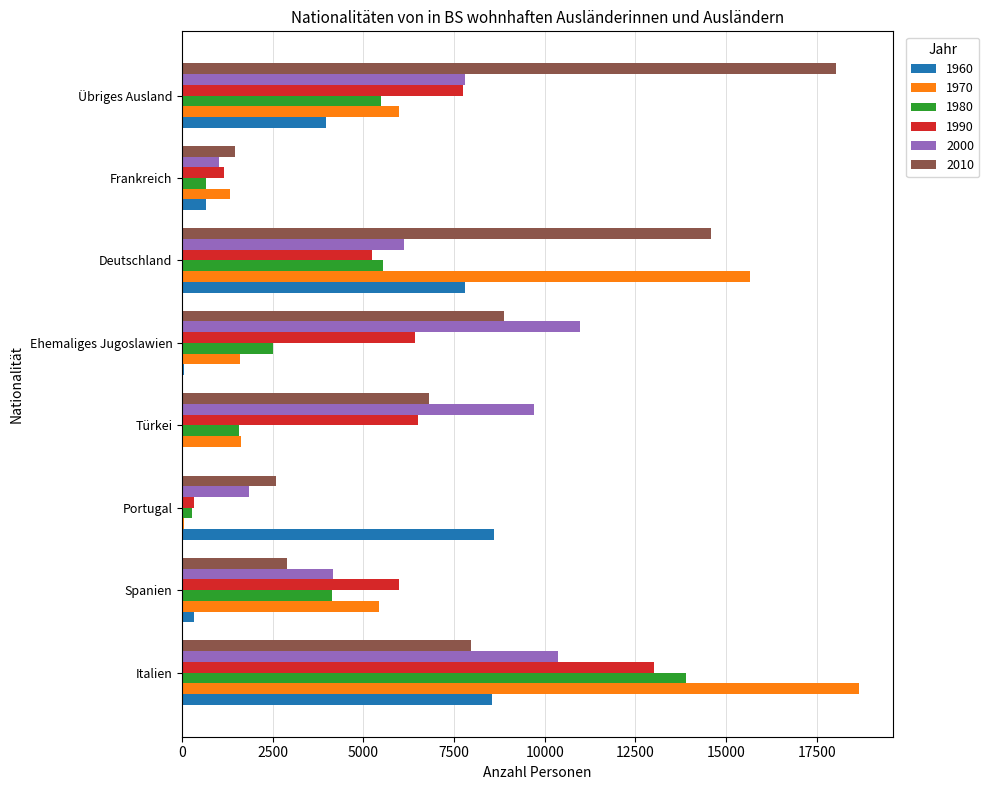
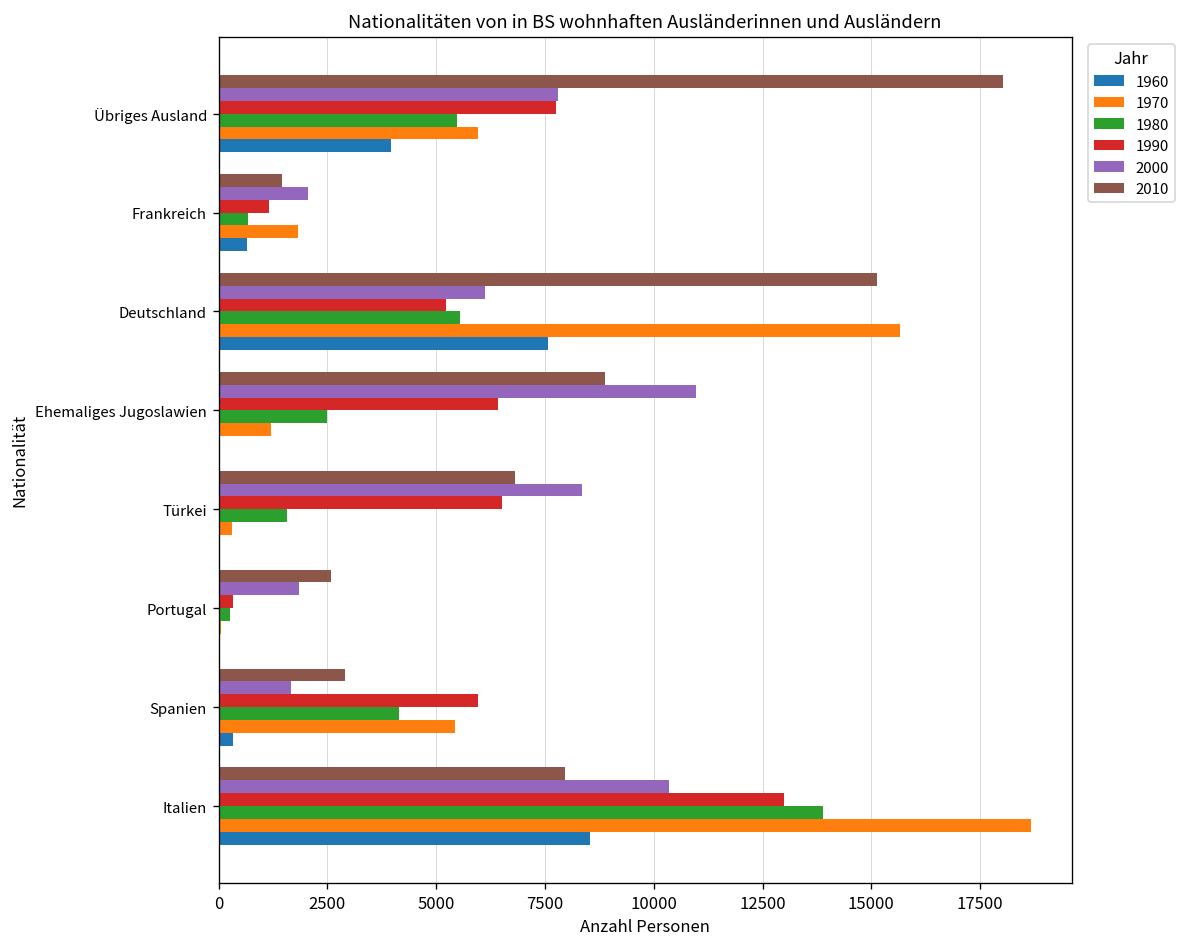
  {
    "1960": {
      "Übriges Ausland": 4000,
      "Frankreich": 700,
-     "Deutschland": 7800,
-     "Portugal": 8600,
+     "Deutschland": 7600,
+     "Portugal": 0,
      "Spanien": 300,
      "Italien": 8500
    },
    "1970": {
      "Übriges Ausland": 6000,
-     "Frankreich": 1300,
+     "Frankreich": 1800,
      "Deutschland": 15700,
-     "Ehemaliges Jugoslawien": 1600,
-     "Türkei": 1600,
+     "Ehemaliges Jugoslawien": 1200,
+     "Türkei": 300,
      "Spanien": 5400,
      "Italien": 18700
    },
    "1980": {
      "Übriges Ausland": 5500,
      "Frankreich": 700,
      "Deutschland": 5500,
      "Ehemaliges Jugoslawien": 2500,
      "Türkei": 1600,
      "Portugal": 300,
      "Spanien": 4100,
      "Italien": 13900
    },
    "1990": {
      "Übriges Ausland": 7800,
      "Frankreich": 1200,
      "Deutschland": 5200,
      "Ehemaliges Jugoslawien": 6400,
      "Türkei": 6500,
      "Portugal": 300,
      "Spanien": 6000,
      "Italien": 13000
    },
    "2000": {
      "Übriges Ausland": 7800,
-     "Frankreich": 1000,
+     "Frankreich": 2100,
      "Deutschland": 6100,
      "Ehemaliges Jugoslawien": 11000,
-     "Türkei": 9700,
+     "Türkei": 8400,
      "Portugal": 1800,
-     "Spanien": 4200,
+     "Spanien": 1700,
      "Italien": 10400
    },
    "2010": {
      "Übriges Ausland": 18000,
      "Frankreich": 1500,
-     "Deutschland": 14600,
+     "Deutschland": 15100,
      "Ehemaliges Jugoslawien": 8900,
      "Türkei": 6800,
      "Portugal": 2600,
      "Spanien": 2900,
      "Italien": 8000
    }
  }
